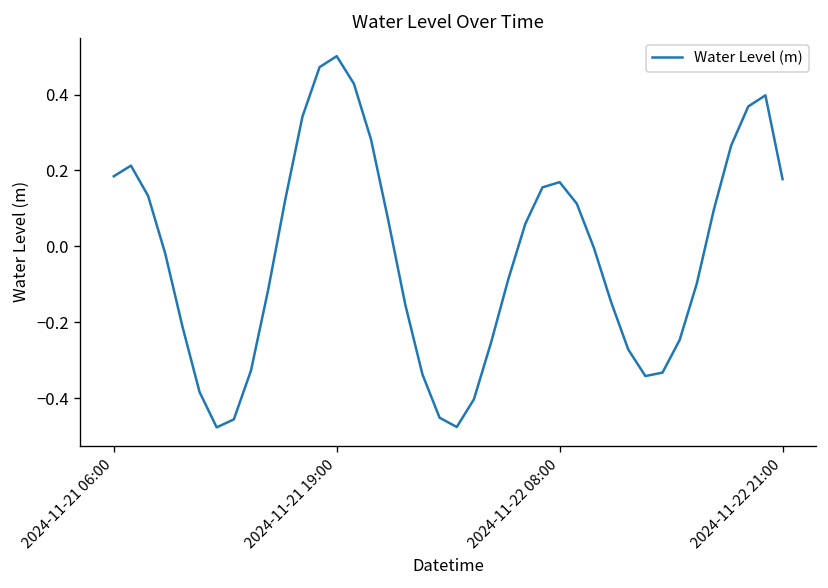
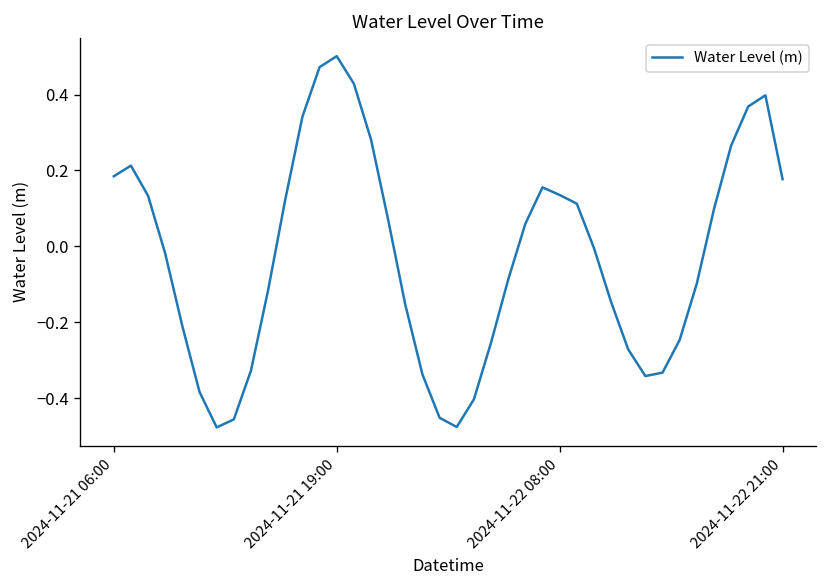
  {
    "2024-11-21 06:00": 0.18,
    "2024-11-21 19:00": 0.50,
-   "2024-11-22 08:00": 0.17,
+   "2024-11-22 08:00": 0.14,
    "2024-11-22 21:00": 0.18
  }
